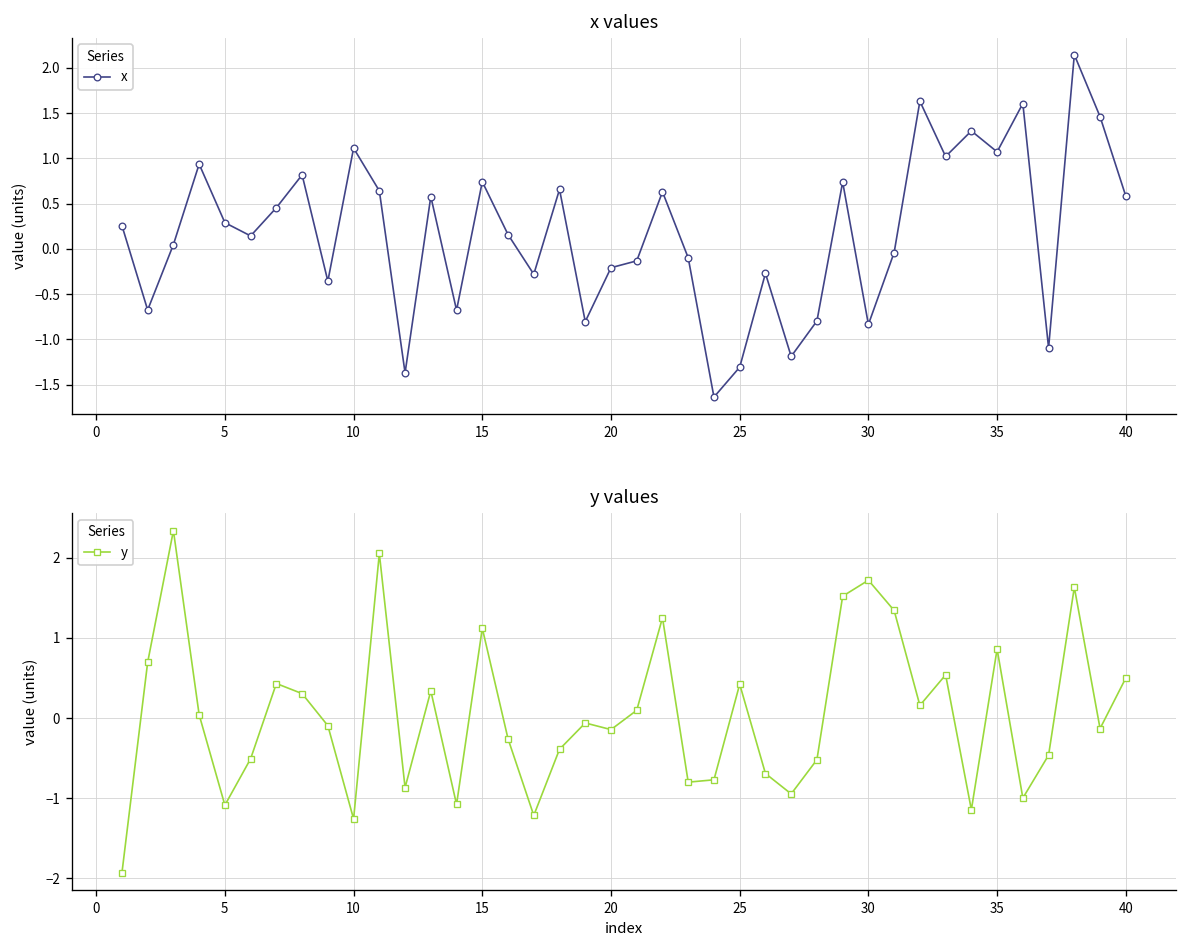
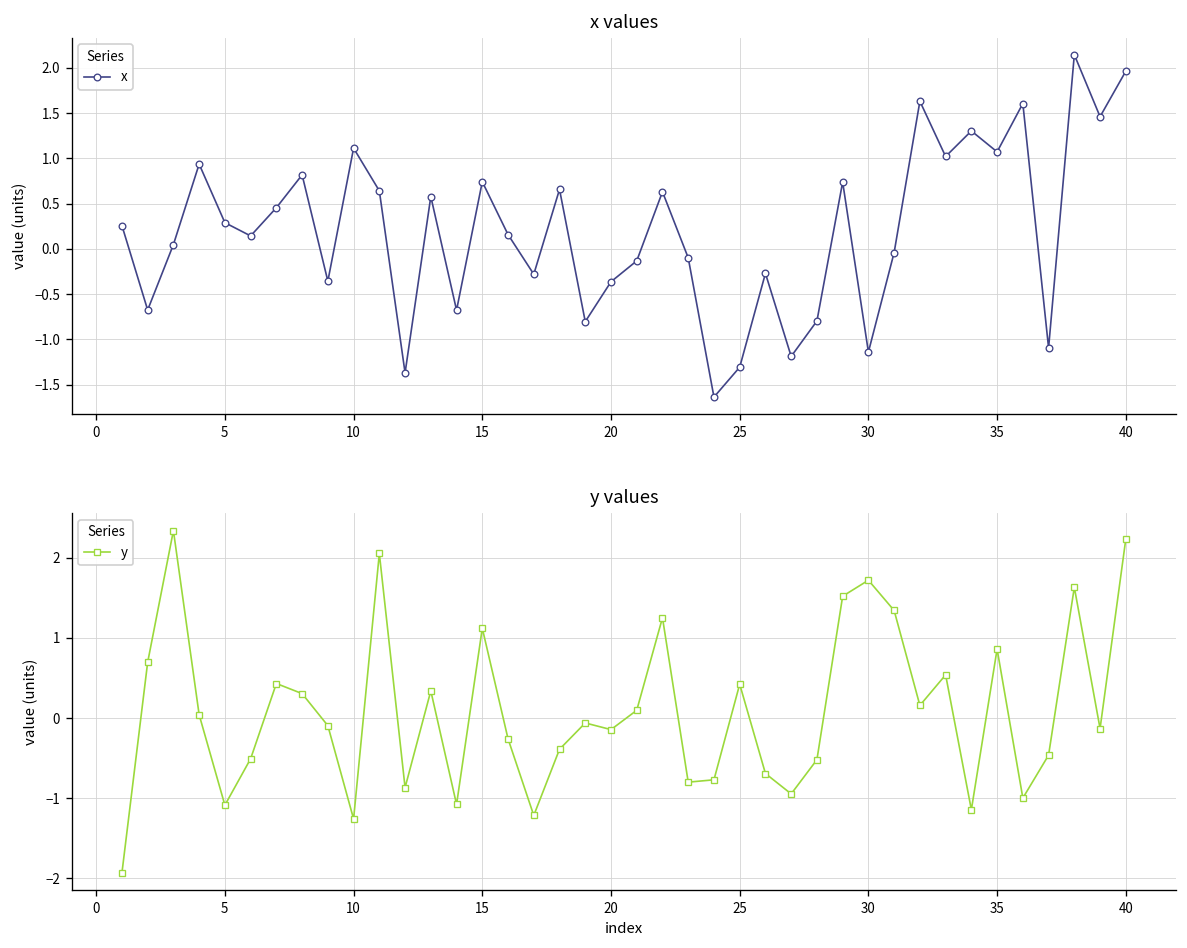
  {
    "x values": {
      "5": 0.3,
      "10": 1.1,
      "15": 0.7,
-     "20": -0.2,
+     "20": -0.4,
      "25": -1.3,
-     "30": -0.8,
+     "30": -1.1,
      "35": 1.1,
-     "40": 0.6
+     "40": 2.0
    },
    "y values": {
      "5": -1.1,
      "10": -1.3,
      "15": 1.1,
      "20": -0.1,
      "25": 0.4,
      "30": 1.7,
      "35": 0.9,
-     "40": 0.5
+     "40": 2.2
    }
  }
